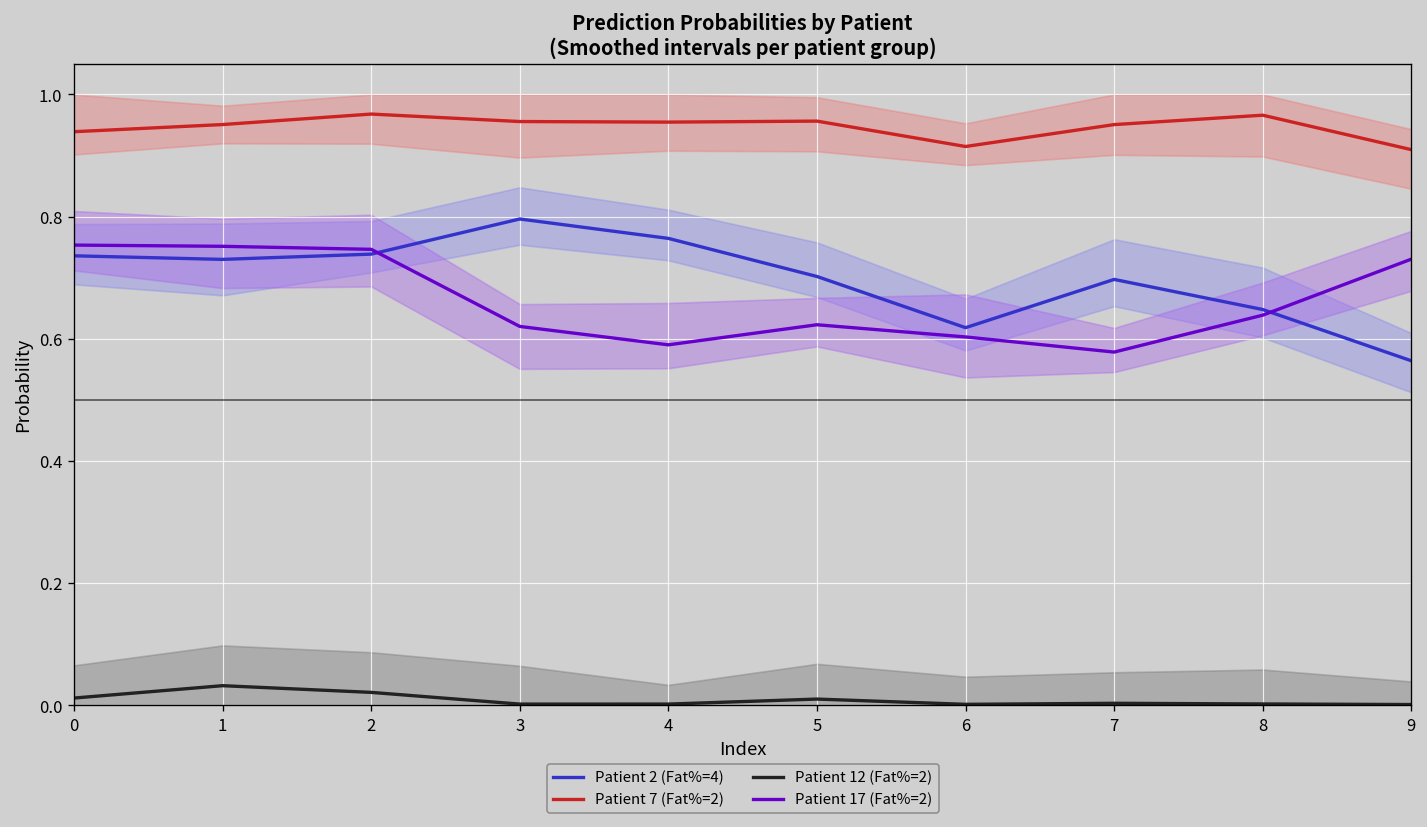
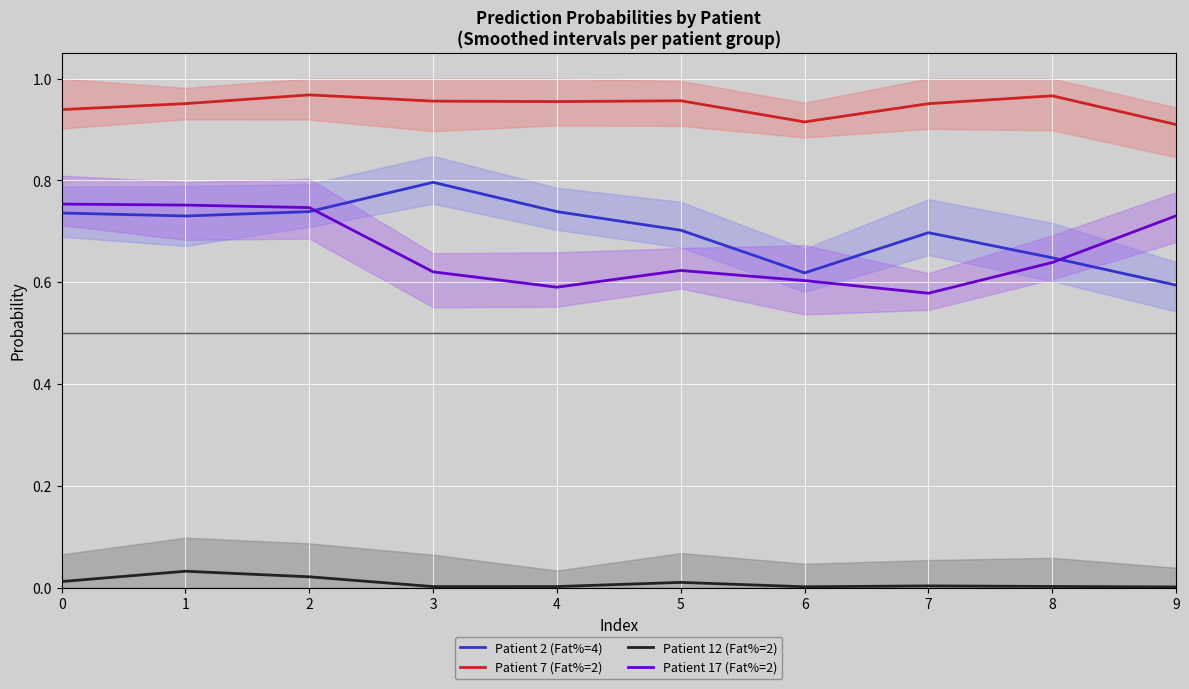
  {
    "Patient 2 (Fat%=4)": {
      "0": 0.74,
      "1": 0.73,
      "2": 0.74,
      "3": 0.80,
-     "4": 0.76,
+     "4": 0.74,
      "5": 0.70,
      "6": 0.62,
      "7": 0.70,
      "8": 0.65,
-     "9": 0.56
+     "9": 0.59
    },
    "Patient 7 (Fat%=2)": {
      "0": 0.94,
      "1": 0.95,
      "2": 0.97,
      "3": 0.96,
      "4": 0.95,
      "5": 0.96,
      "6": 0.91,
      "7": 0.95,
      "8": 0.97,
      "9": 0.91
    },
    "Patient 12 (Fat%=2)": {
      "0": 0.01,
      "1": 0.03,
      "2": 0.02,
      "3": 0.00,
      "4": 0.00,
      "5": 0.01,
      "6": 0.00,
      "7": 0.00,
      "8": 0.00,
      "9": 0.00
    },
    "Patient 17 (Fat%=2)": {
      "0": 0.75,
      "1": 0.75,
      "2": 0.75,
      "3": 0.62,
      "4": 0.59,
      "5": 0.62,
      "6": 0.60,
      "7": 0.58,
      "8": 0.64,
      "9": 0.73
    }
  }
